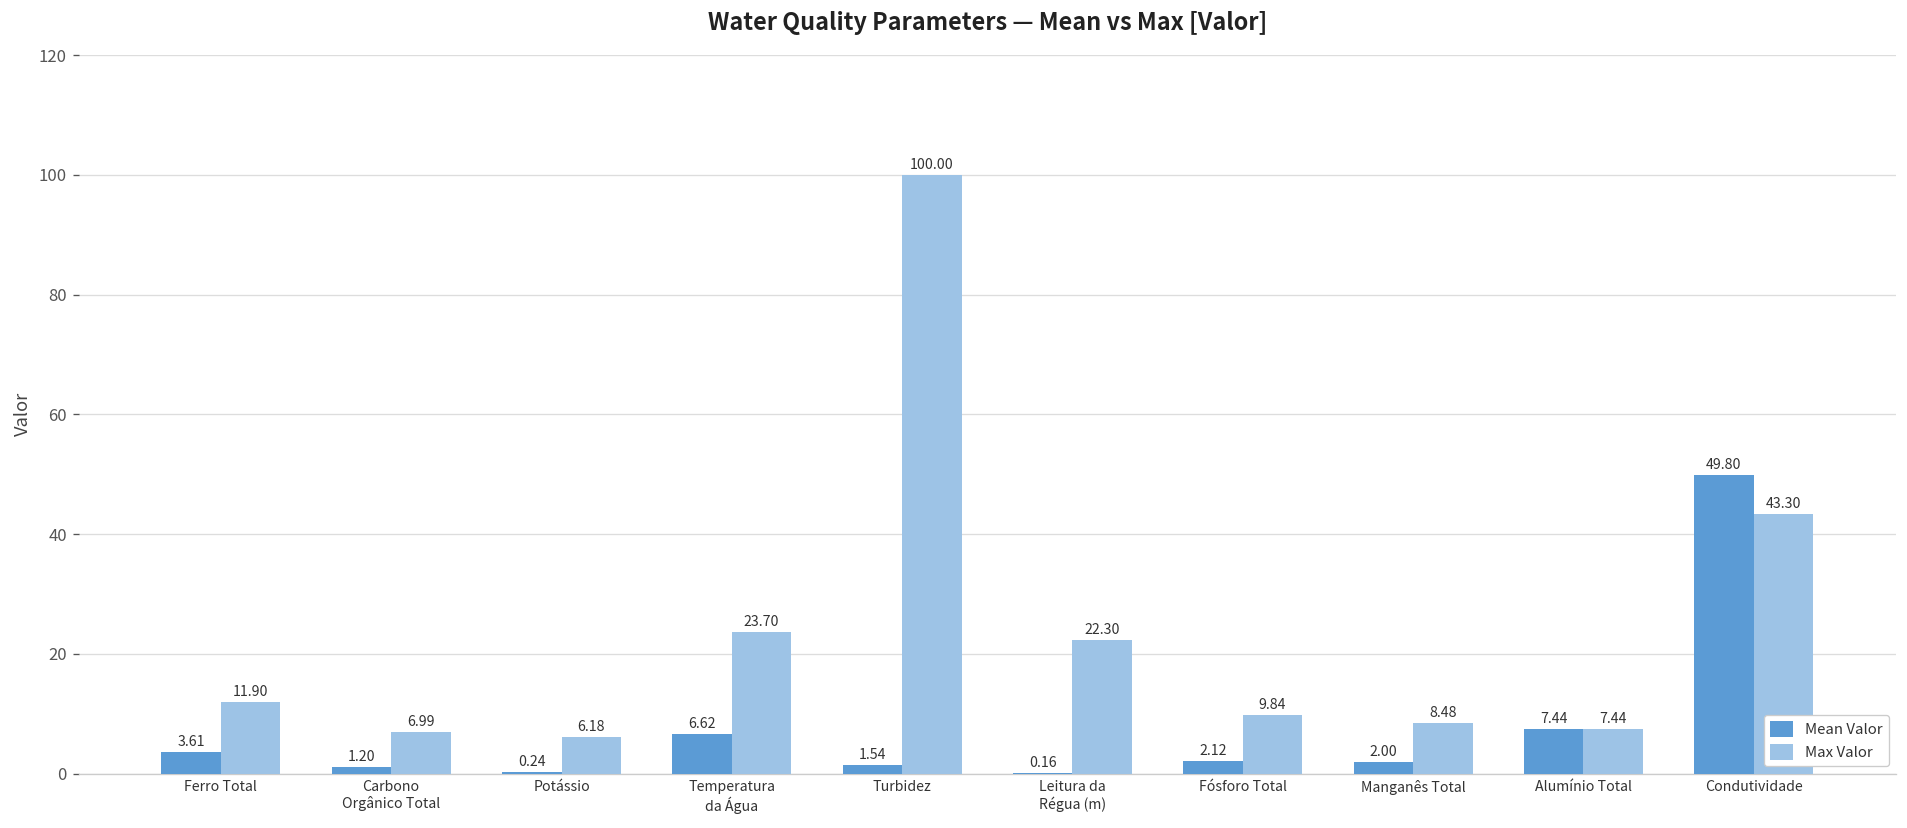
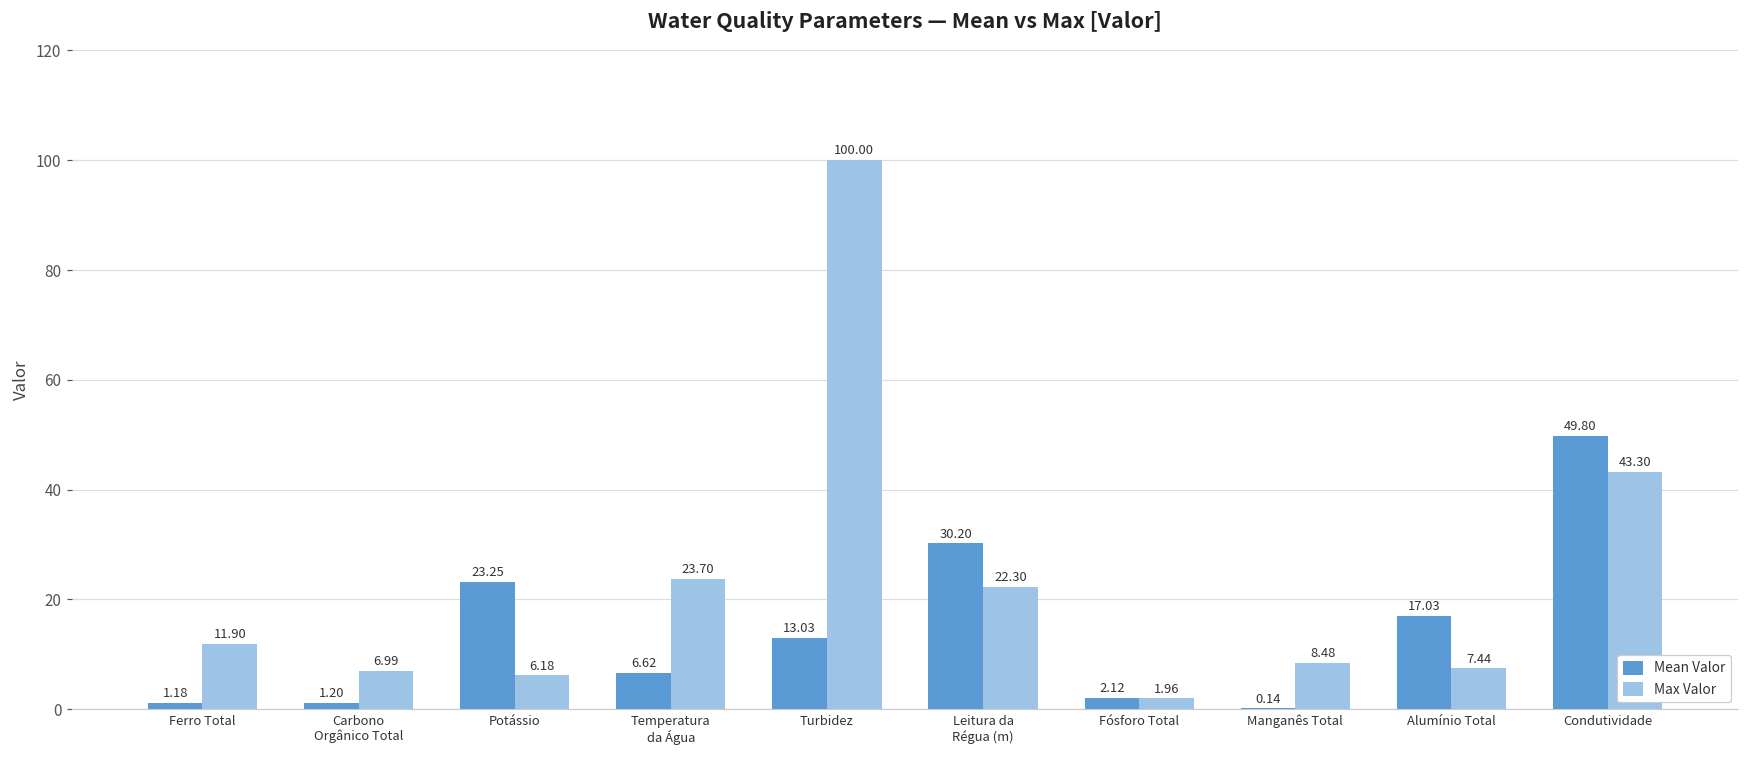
  {
    "Mean Valor": {
-     "Ferro Total": 3.61,
+     "Ferro Total": 1.18,
      "Carbono Orgânico Total": 1.20,
-     "Potássio": 0.24,
+     "Potássio": 23.25,
      "Temperatura da Água": 6.62,
-     "Turbidez": 1.54,
-     "Leitura da Régua (m)": 0.16,
+     "Turbidez": 13.03,
+     "Leitura da Régua (m)": 30.20,
      "Fósforo Total": 2.12,
-     "Manganês Total": 2.00,
-     "Alumínio Total": 7.44,
+     "Manganês Total": 0.14,
+     "Alumínio Total": 17.03,
      "Condutividade": 49.80
    },
    "Max Valor": {
      "Ferro Total": 11.90,
      "Carbono Orgânico Total": 6.99,
      "Potássio": 6.18,
      "Temperatura da Água": 23.70,
      "Turbidez": 100.00,
      "Leitura da Régua (m)": 22.30,
-     "Fósforo Total": 9.84,
+     "Fósforo Total": 1.96,
      "Manganês Total": 8.48,
      "Alumínio Total": 7.44,
      "Condutividade": 43.30
    }
  }
